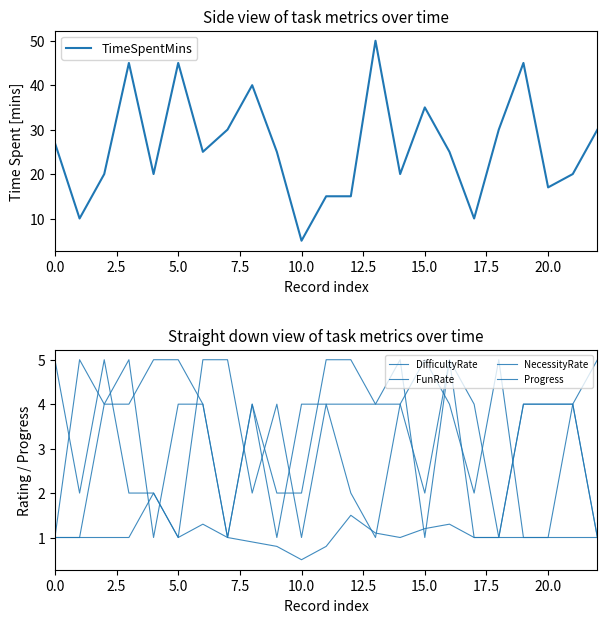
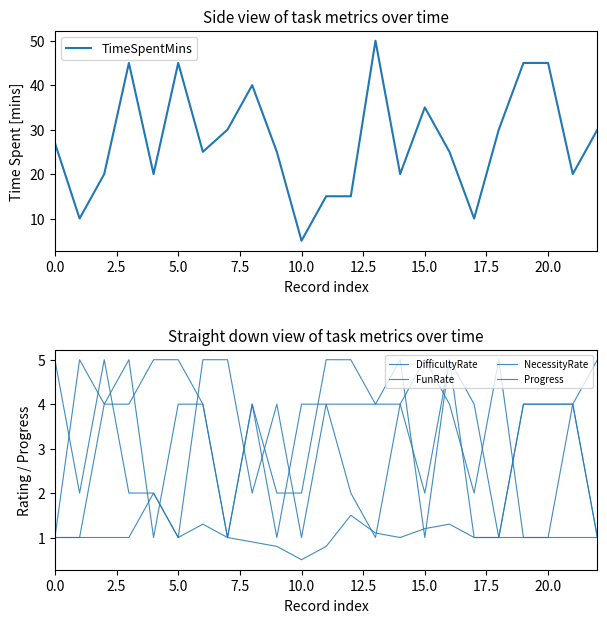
  {
    "Side view of task metrics over time": {
      "0.0": 27,
      "5.0": 45,
      "10.0": 5,
      "15.0": 35,
-     "20.0": 17
+     "20.0": 45
    }
  }
